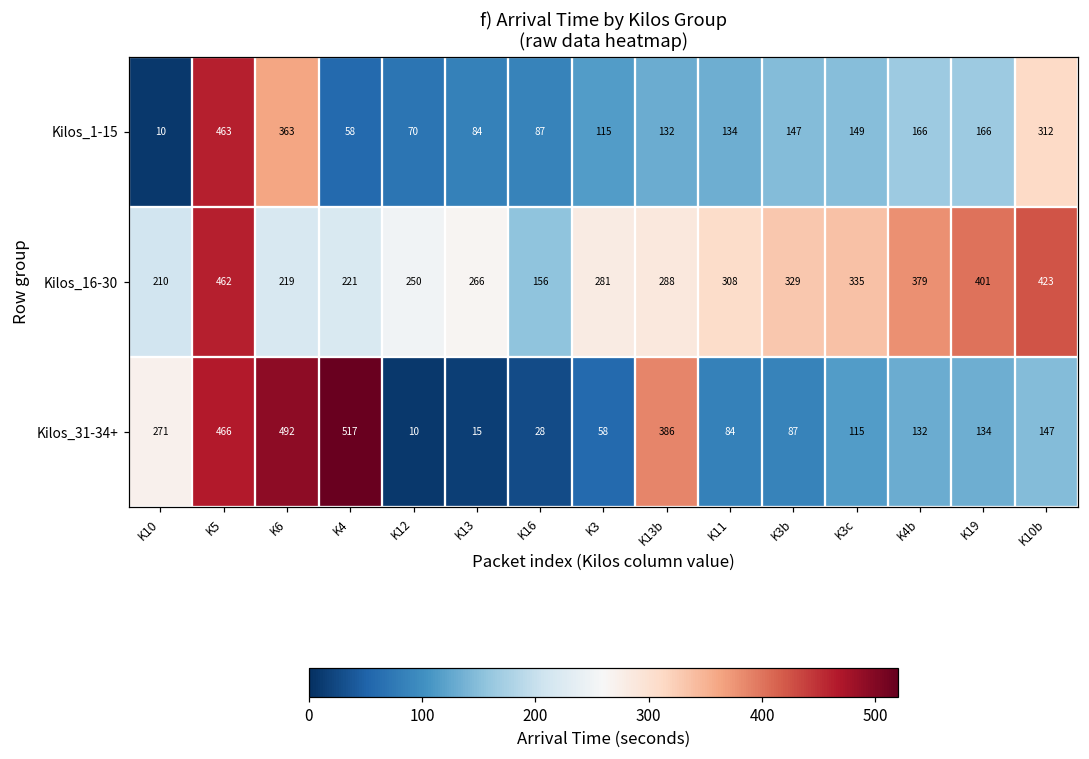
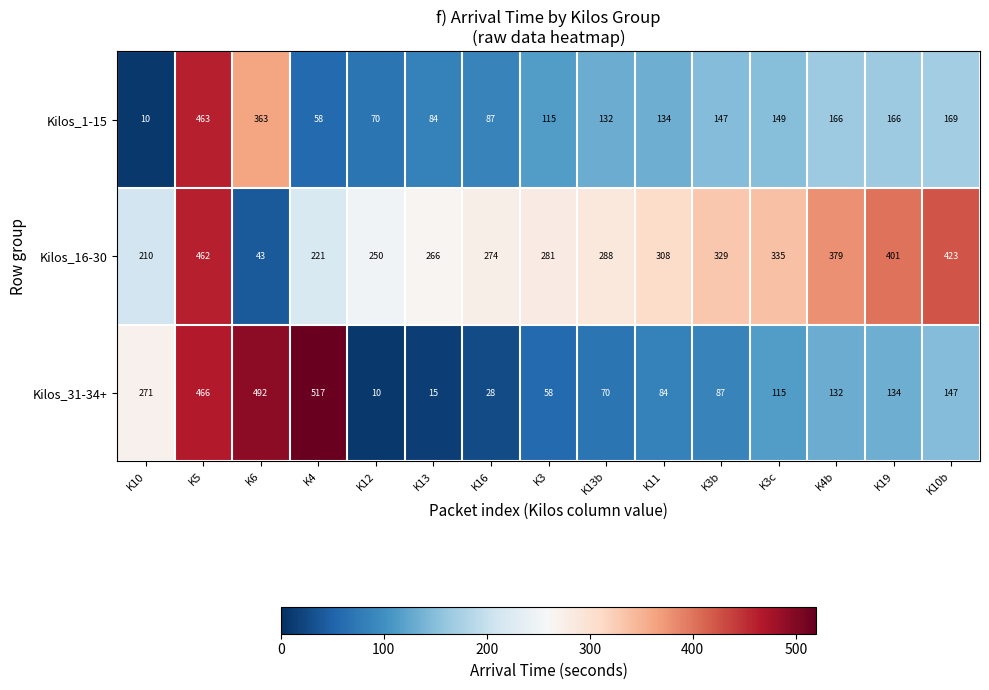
  {
    "Kilos_1-15": {
      "K10": 10,
      "K5": 463,
      "K6": 363,
      "K4": 58,
      "K12": 70,
      "K13": 84,
      "K16": 87,
      "K3": 115,
      "K13b": 132,
      "K11": 134,
      "K3b": 147,
      "K3c": 149,
      "K4b": 166,
      "K19": 166,
-     "K10b": 312
+     "K10b": 169
    },
    "Kilos_16-30": {
      "K10": 210,
      "K5": 462,
-     "K6": 219,
+     "K6": 43,
      "K4": 221,
      "K12": 250,
      "K13": 266,
-     "K16": 156,
+     "K16": 274,
      "K3": 281,
      "K13b": 288,
      "K11": 308,
      "K3b": 329,
      "K3c": 335,
      "K4b": 379,
      "K19": 401,
      "K10b": 423
    },
    "Kilos_31-34+": {
      "K10": 271,
      "K5": 466,
      "K6": 492,
      "K4": 517,
      "K12": 10,
      "K13": 15,
      "K16": 28,
      "K3": 58,
-     "K13b": 386,
+     "K13b": 70,
      "K11": 84,
      "K3b": 87,
      "K3c": 115,
      "K4b": 132,
      "K19": 134,
      "K10b": 147
    }
  }
